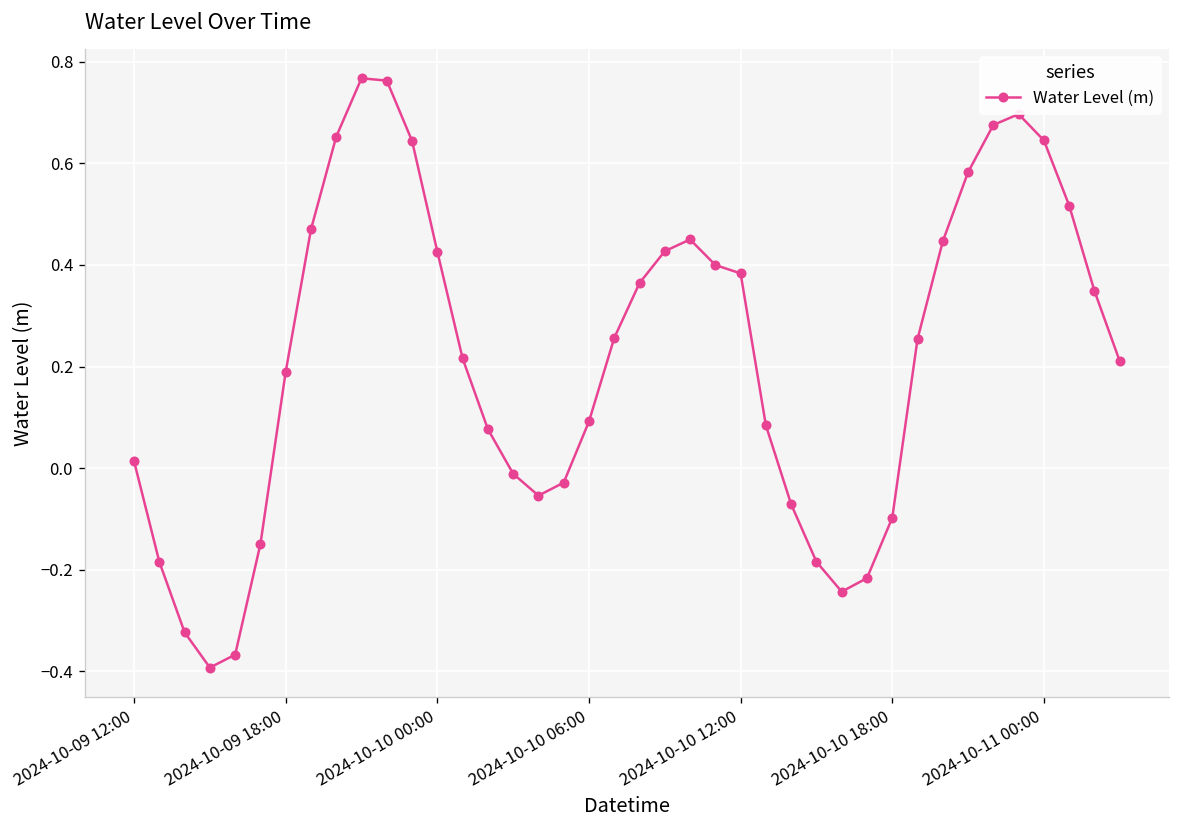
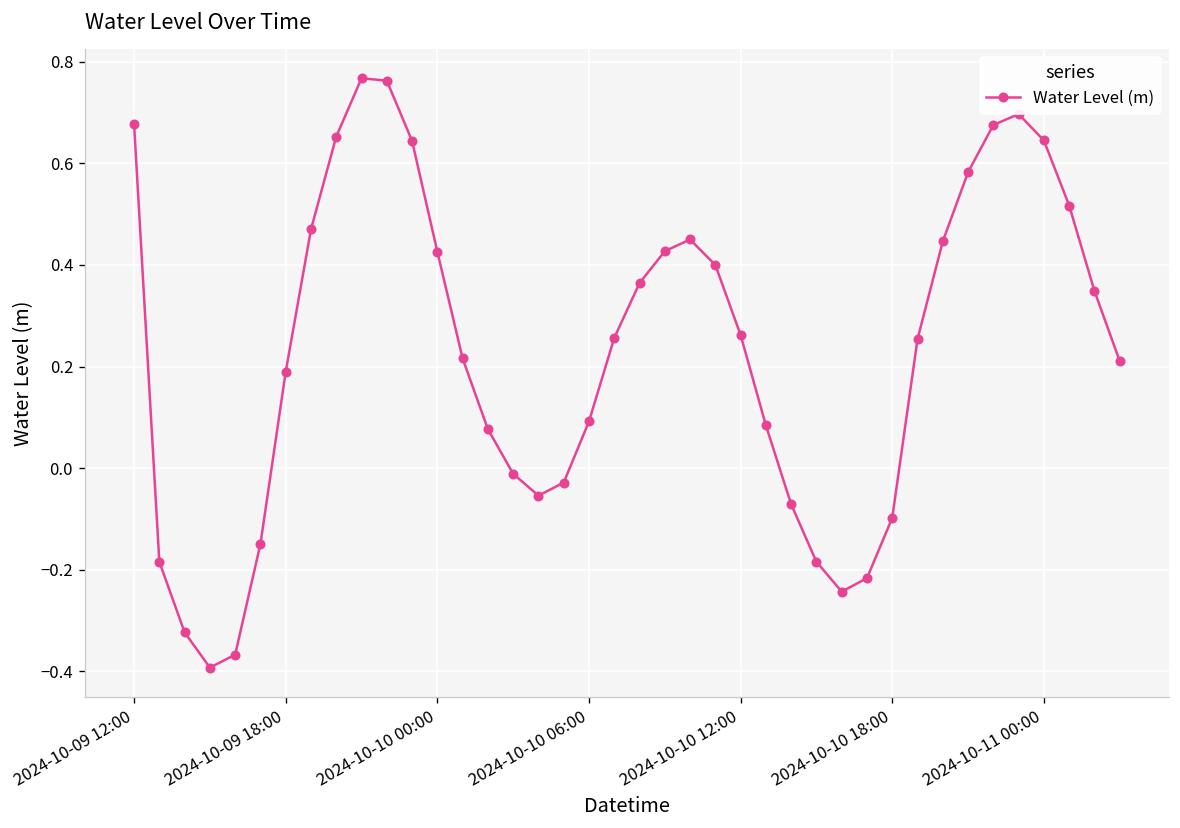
  {
-   "2024-10-09 12:00": 0.01,
+   "2024-10-09 12:00": 0.68,
    "2024-10-09 18:00": 0.19,
    "2024-10-10 00:00": 0.43,
    "2024-10-10 06:00": 0.09,
-   "2024-10-10 12:00": 0.38,
+   "2024-10-10 12:00": 0.26,
    "2024-10-10 18:00": -0.10,
    "2024-10-11 00:00": 0.65
  }
